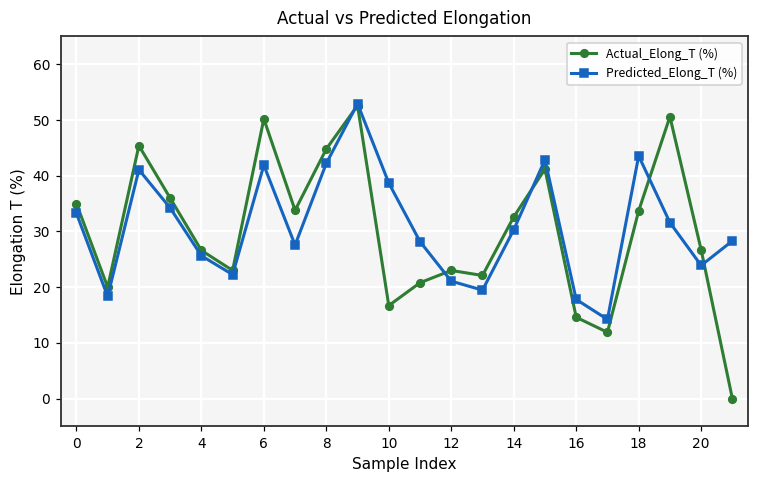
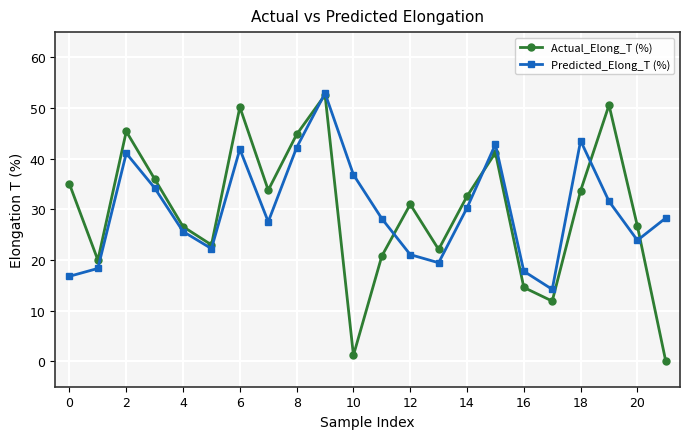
  {
    "Actual_Elong_T (%)": {
      "0": 35,
      "2": 45,
      "4": 27,
      "6": 50,
      "8": 45,
-     "10": 17,
-     "12": 23,
+     "10": 1,
+     "12": 31,
      "14": 33,
      "16": 15,
      "18": 34,
      "20": 27
    },
    "Predicted_Elong_T (%)": {
-     "0": 33,
+     "0": 17,
      "2": 41,
      "4": 26,
      "6": 42,
      "8": 42,
-     "10": 39,
+     "10": 37,
      "12": 21,
      "14": 30,
      "16": 18,
      "18": 44,
      "20": 24
    }
  }
